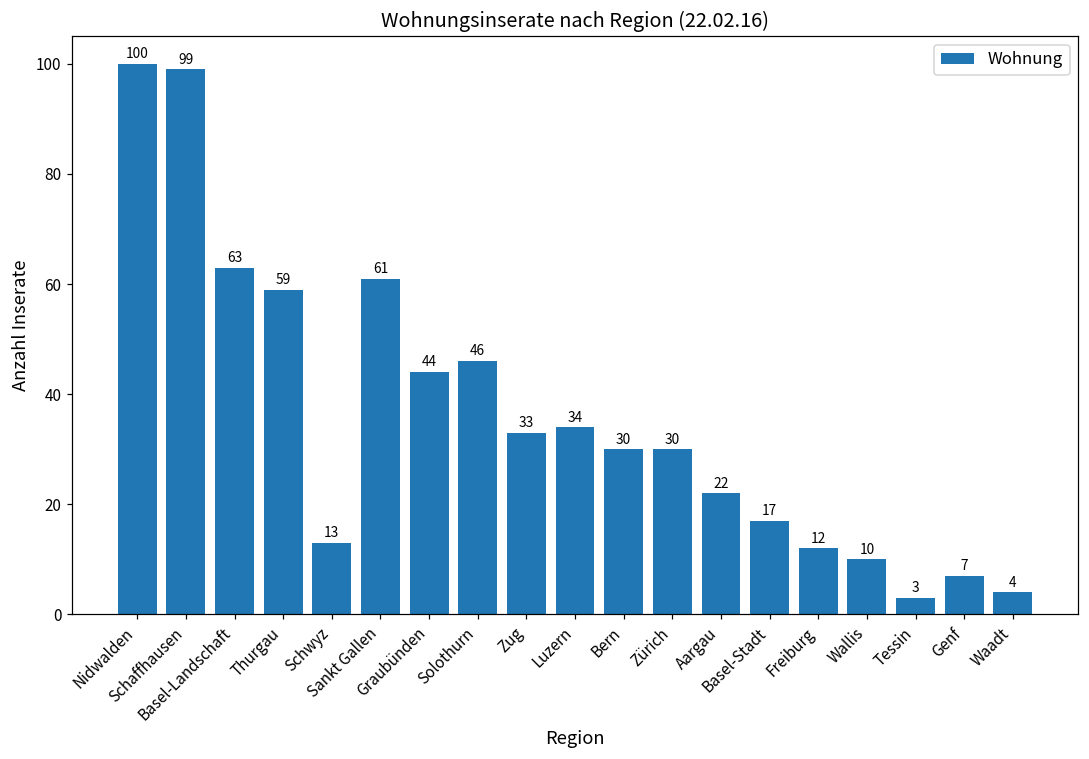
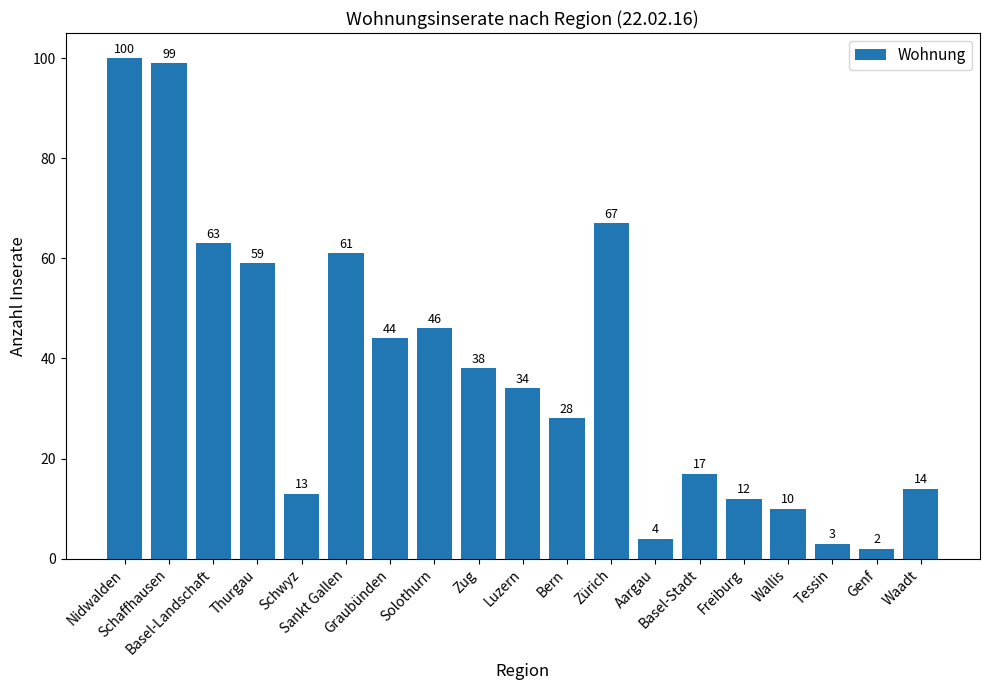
  {
    "Nidwalden": 100,
    "Schaffhausen": 99,
    "Basel-Landschaft": 63,
    "Thurgau": 59,
    "Schwyz": 13,
    "Sankt Gallen": 61,
    "Graubünden": 44,
    "Solothurn": 46,
-   "Zug": 33,
+   "Zug": 38,
    "Luzern": 34,
-   "Bern": 30,
-   "Zürich": 30,
-   "Aargau": 22,
+   "Bern": 28,
+   "Zürich": 67,
+   "Aargau": 4,
    "Basel-Stadt": 17,
    "Freiburg": 12,
    "Wallis": 10,
    "Tessin": 3,
-   "Genf": 7,
-   "Waadt": 4
+   "Genf": 2,
+   "Waadt": 14
  }
